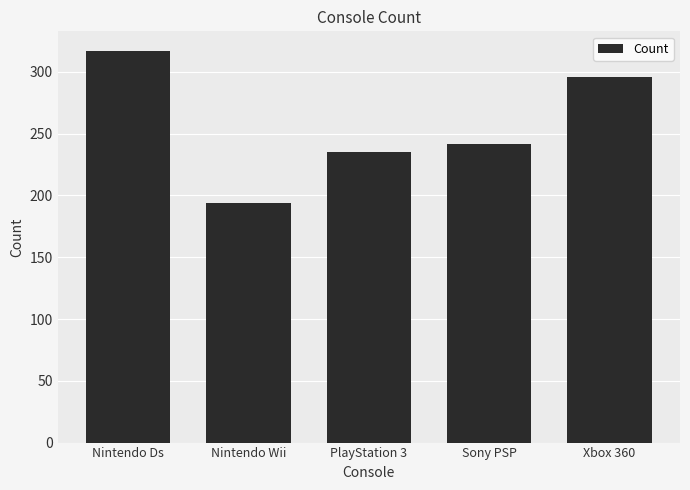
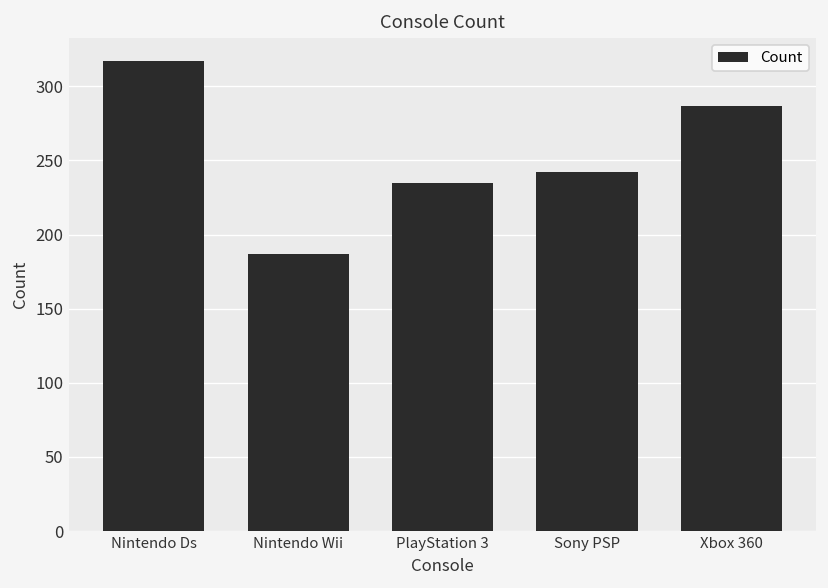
  {
    "Nintendo Ds": 317,
-   "Nintendo Wii": 194,
+   "Nintendo Wii": 187,
    "PlayStation 3": 235,
    "Sony PSP": 242,
-   "Xbox 360": 296
+   "Xbox 360": 287
  }
